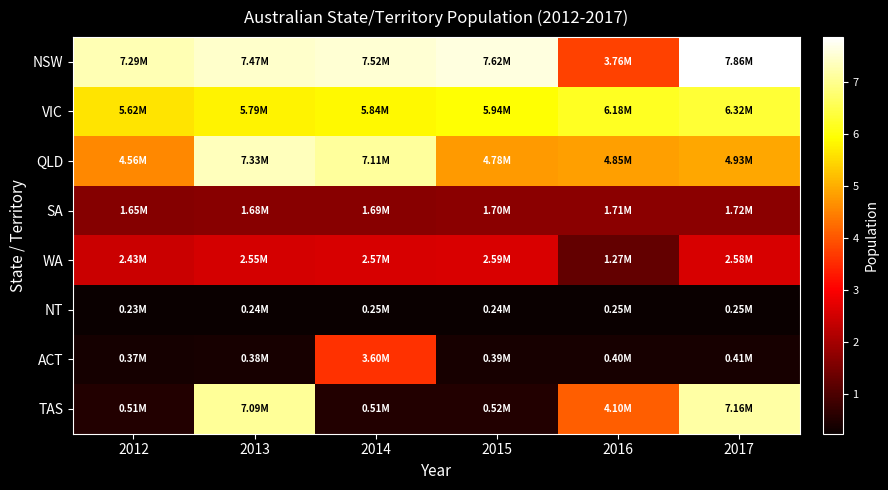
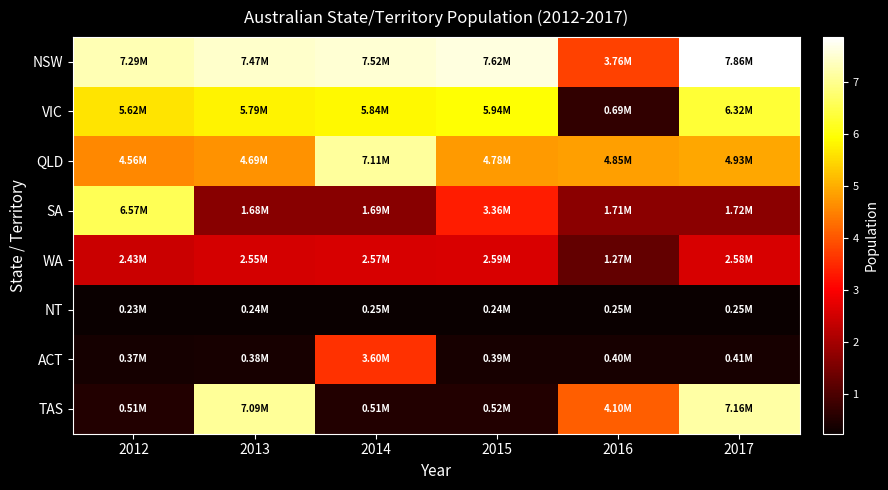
  {
    "NSW": {
      "2012": "7.29M",
      "2013": "7.47M",
      "2014": "7.52M",
      "2015": "7.62M",
      "2016": "3.76M",
      "2017": "7.86M"
    },
    "VIC": {
      "2012": "5.62M",
      "2013": "5.79M",
      "2014": "5.84M",
      "2015": "5.94M",
-     "2016": "6.18M",
+     "2016": "0.69M",
      "2017": "6.32M"
    },
    "QLD": {
      "2012": "4.56M",
-     "2013": "7.33M",
+     "2013": "4.69M",
      "2014": "7.11M",
      "2015": "4.78M",
      "2016": "4.85M",
      "2017": "4.93M"
    },
    "SA": {
-     "2012": "1.65M",
+     "2012": "6.57M",
      "2013": "1.68M",
      "2014": "1.69M",
-     "2015": "1.70M",
+     "2015": "3.36M",
      "2016": "1.71M",
      "2017": "1.72M"
    },
    "WA": {
      "2012": "2.43M",
      "2013": "2.55M",
      "2014": "2.57M",
      "2015": "2.59M",
      "2016": "1.27M",
      "2017": "2.58M"
    },
    "NT": {
      "2012": "0.23M",
      "2013": "0.24M",
      "2014": "0.25M",
      "2015": "0.24M",
      "2016": "0.25M",
      "2017": "0.25M"
    },
    "ACT": {
      "2012": "0.37M",
      "2013": "0.38M",
      "2014": "3.60M",
      "2015": "0.39M",
      "2016": "0.40M",
      "2017": "0.41M"
    },
    "TAS": {
      "2012": "0.51M",
      "2013": "7.09M",
      "2014": "0.51M",
      "2015": "0.52M",
      "2016": "4.10M",
      "2017": "7.16M"
    }
  }
